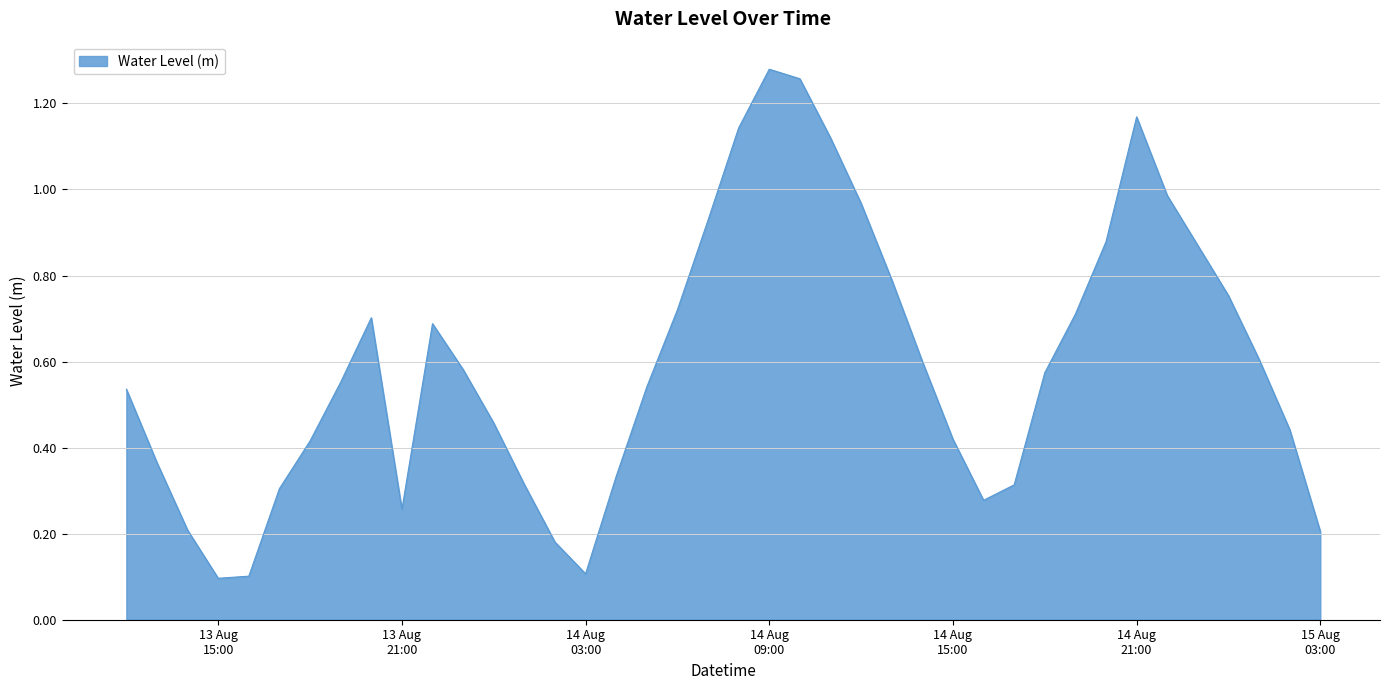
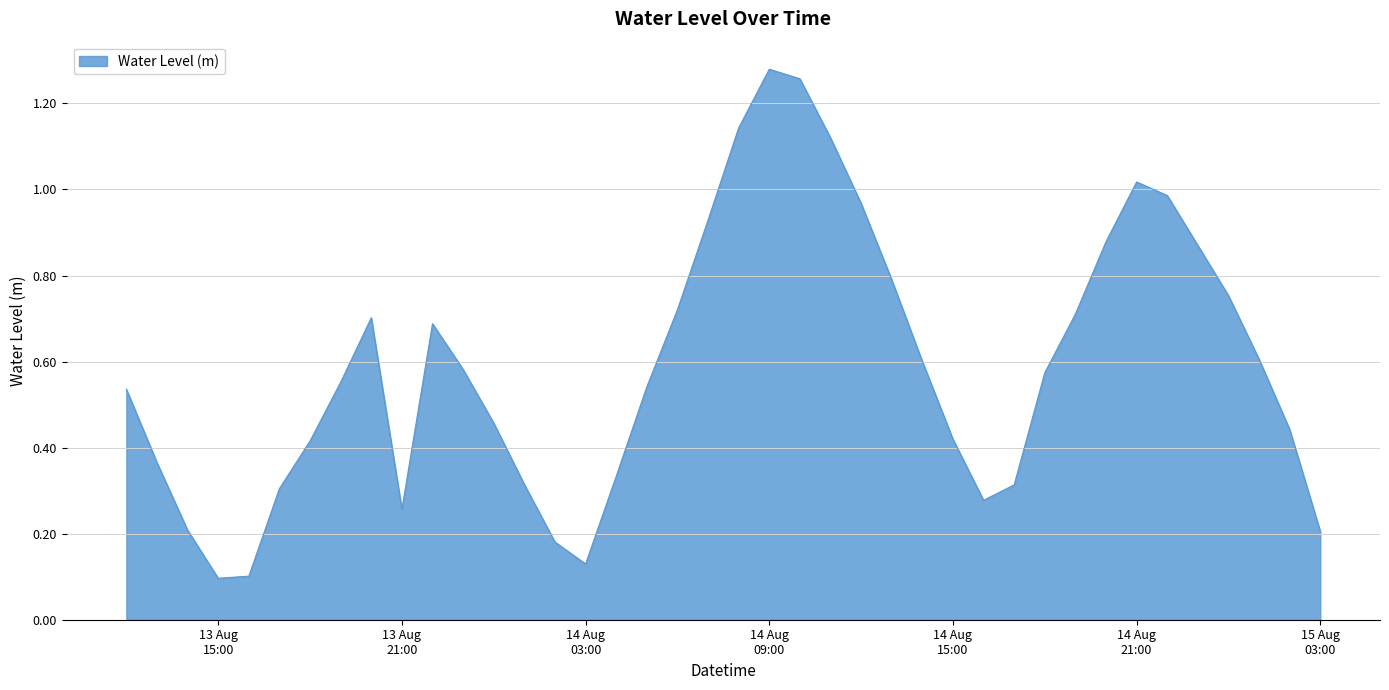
  {
    "13 Aug 15:00": 0.10,
    "13 Aug 21:00": 0.26,
-   "14 Aug 03:00": 0.11,
+   "14 Aug 03:00": 0.13,
    "14 Aug 09:00": 1.28,
    "14 Aug 15:00": 0.42,
-   "14 Aug 21:00": 1.17,
+   "14 Aug 21:00": 1.02,
    "15 Aug 03:00": 0.21
  }
